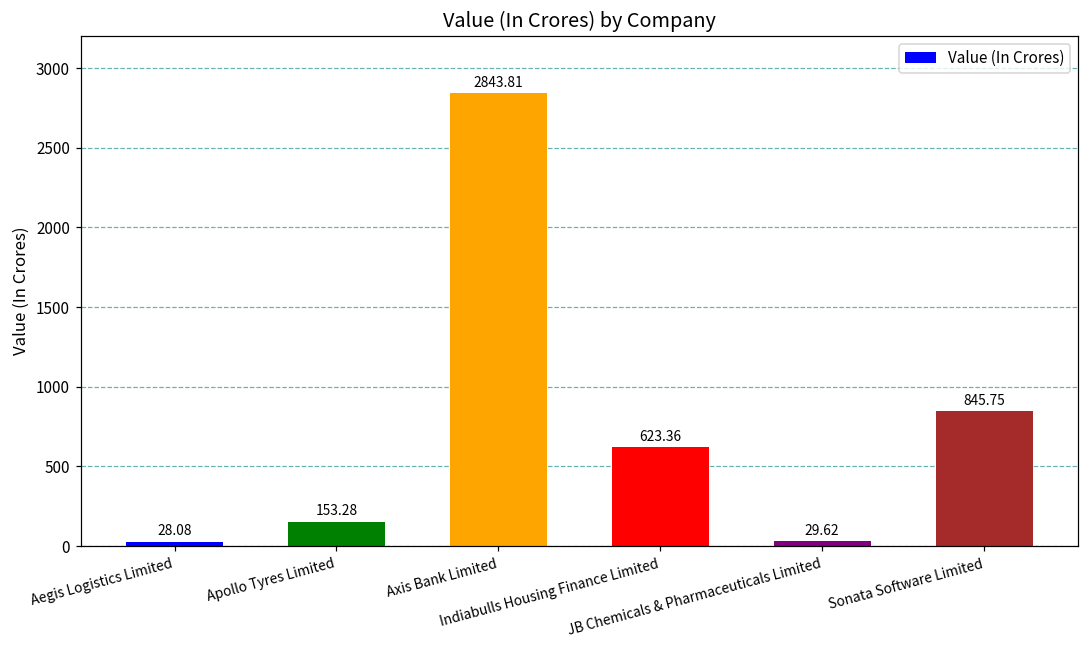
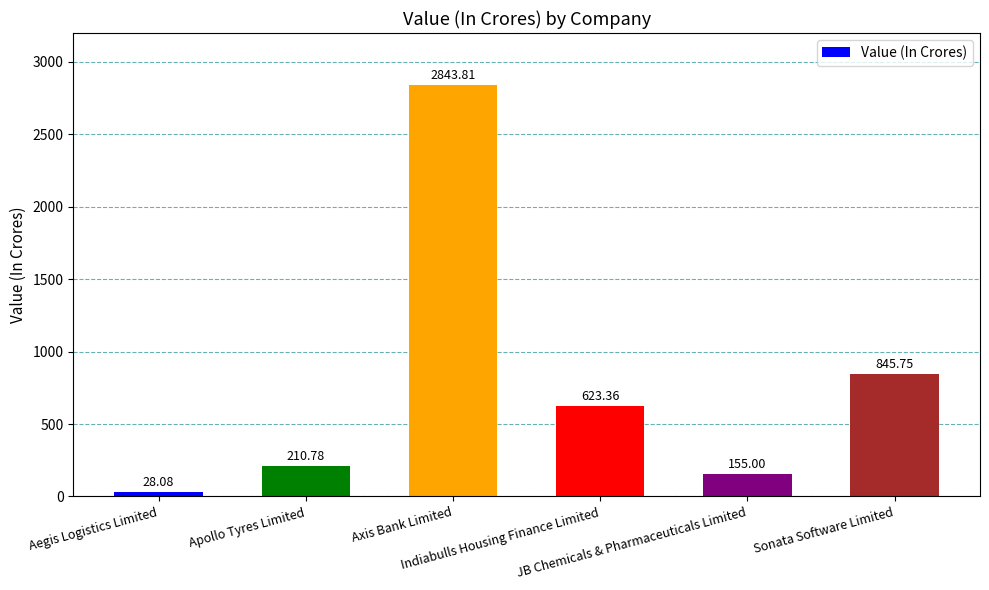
  {
    "Aegis Logistics Limited": 28.08,
-   "Apollo Tyres Limited": 153.28,
+   "Apollo Tyres Limited": 210.78,
    "Axis Bank Limited": 2843.81,
    "Indiabulls Housing Finance Limited": 623.36,
-   "JB Chemicals & Pharmaceuticals Limited": 29.62,
+   "JB Chemicals & Pharmaceuticals Limited": 155.00,
    "Sonata Software Limited": 845.75
  }
